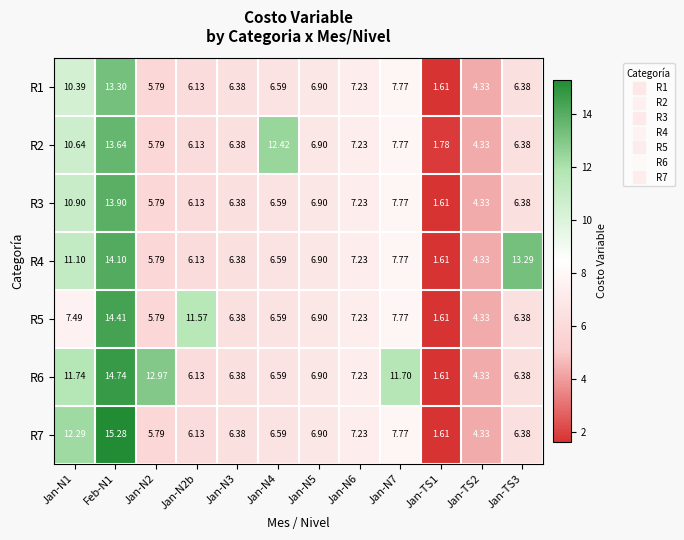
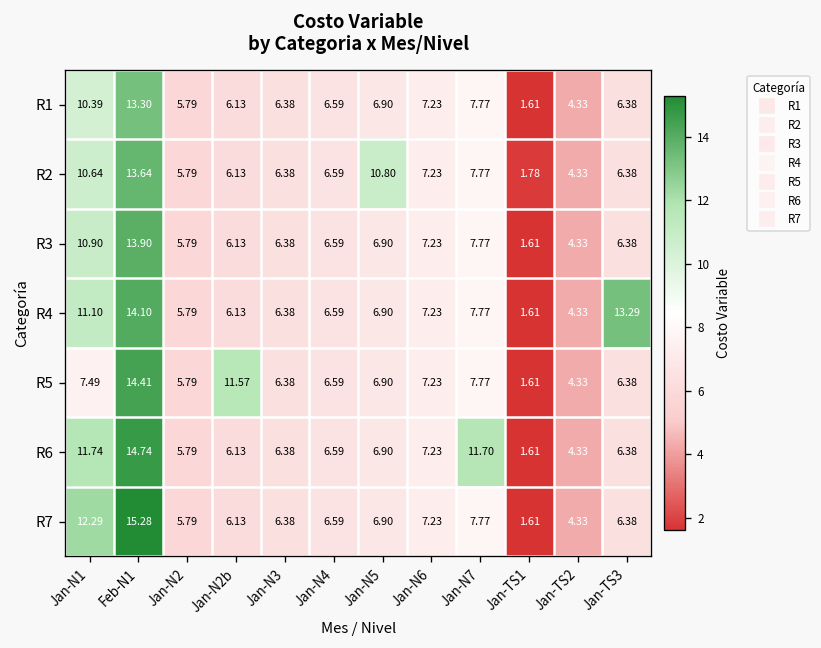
  {
    "R1": {
      "Jan-N1": 10.39,
      "Feb-N1": 13.30,
      "Jan-N2": 5.79,
      "Jan-N2b": 6.13,
      "Jan-N3": 6.38,
      "Jan-N4": 6.59,
      "Jan-N5": 6.90,
      "Jan-N6": 7.23,
      "Jan-N7": 7.77,
      "Jan-TS1": 1.61,
      "Jan-TS2": 4.33,
      "Jan-TS3": 6.38
    },
    "R2": {
      "Jan-N1": 10.64,
      "Feb-N1": 13.64,
      "Jan-N2": 5.79,
      "Jan-N2b": 6.13,
      "Jan-N3": 6.38,
-     "Jan-N4": 12.42,
-     "Jan-N5": 6.90,
+     "Jan-N4": 6.59,
+     "Jan-N5": 10.80,
      "Jan-N6": 7.23,
      "Jan-N7": 7.77,
      "Jan-TS1": 1.78,
      "Jan-TS2": 4.33,
      "Jan-TS3": 6.38
    },
    "R3": {
      "Jan-N1": 10.90,
      "Feb-N1": 13.90,
      "Jan-N2": 5.79,
      "Jan-N2b": 6.13,
      "Jan-N3": 6.38,
      "Jan-N4": 6.59,
      "Jan-N5": 6.90,
      "Jan-N6": 7.23,
      "Jan-N7": 7.77,
      "Jan-TS1": 1.61,
      "Jan-TS2": 4.33,
      "Jan-TS3": 6.38
    },
    "R4": {
      "Jan-N1": 11.10,
      "Feb-N1": 14.10,
      "Jan-N2": 5.79,
      "Jan-N2b": 6.13,
      "Jan-N3": 6.38,
      "Jan-N4": 6.59,
      "Jan-N5": 6.90,
      "Jan-N6": 7.23,
      "Jan-N7": 7.77,
      "Jan-TS1": 1.61,
      "Jan-TS2": 4.33,
      "Jan-TS3": 13.29
    },
    "R5": {
      "Jan-N1": 7.49,
      "Feb-N1": 14.41,
      "Jan-N2": 5.79,
      "Jan-N2b": 11.57,
      "Jan-N3": 6.38,
      "Jan-N4": 6.59,
      "Jan-N5": 6.90,
      "Jan-N6": 7.23,
      "Jan-N7": 7.77,
      "Jan-TS1": 1.61,
      "Jan-TS2": 4.33,
      "Jan-TS3": 6.38
    },
    "R6": {
      "Jan-N1": 11.74,
      "Feb-N1": 14.74,
-     "Jan-N2": 12.97,
+     "Jan-N2": 5.79,
      "Jan-N2b": 6.13,
      "Jan-N3": 6.38,
      "Jan-N4": 6.59,
      "Jan-N5": 6.90,
      "Jan-N6": 7.23,
      "Jan-N7": 11.70,
      "Jan-TS1": 1.61,
      "Jan-TS2": 4.33,
      "Jan-TS3": 6.38
    },
    "R7": {
      "Jan-N1": 12.29,
      "Feb-N1": 15.28,
      "Jan-N2": 5.79,
      "Jan-N2b": 6.13,
      "Jan-N3": 6.38,
      "Jan-N4": 6.59,
      "Jan-N5": 6.90,
      "Jan-N6": 7.23,
      "Jan-N7": 7.77,
      "Jan-TS1": 1.61,
      "Jan-TS2": 4.33,
      "Jan-TS3": 6.38
    }
  }
